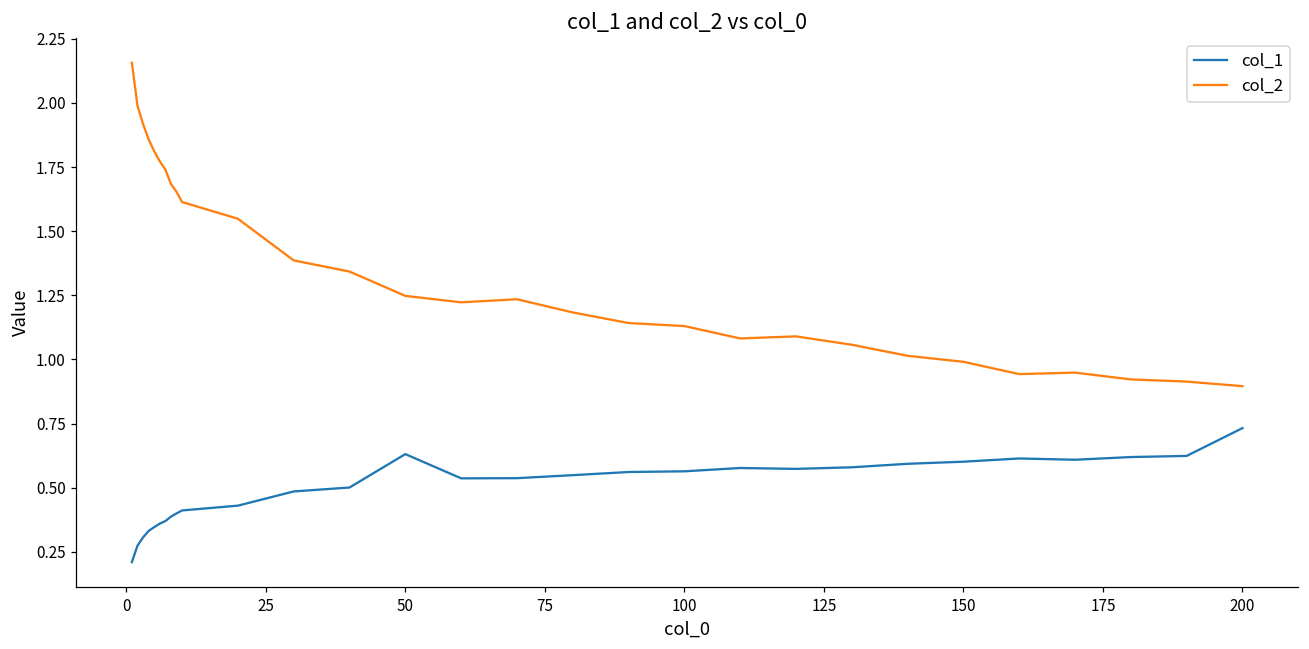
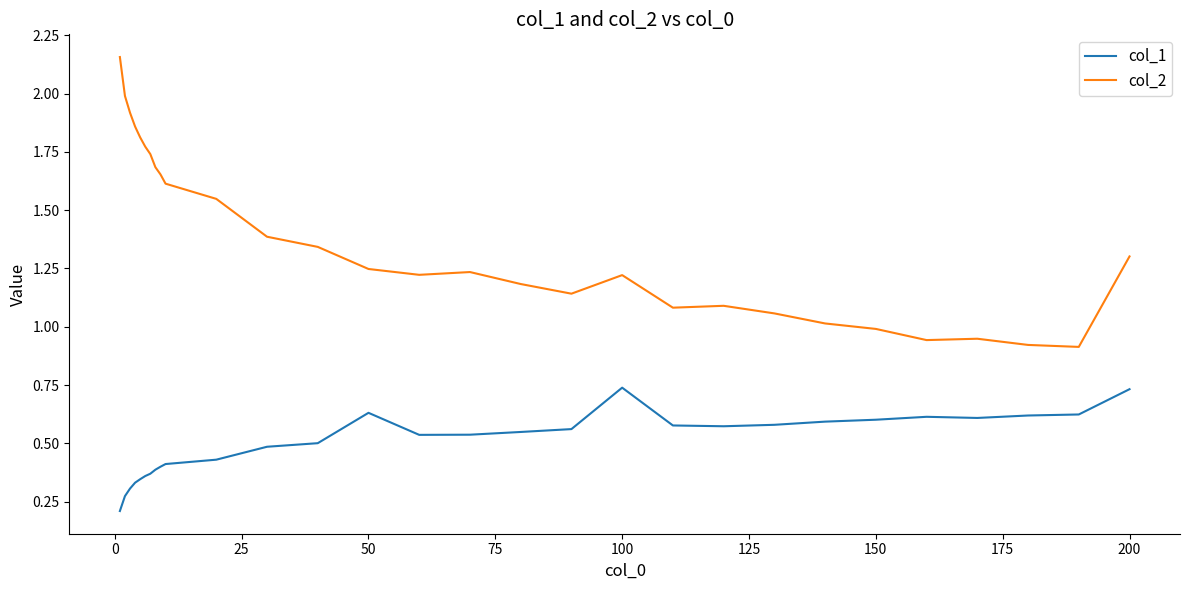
  {
    "col_1": {
      "50": 0.63,
-     "100": 0.56,
+     "100": 0.74,
      "150": 0.60,
      "200": 0.73
    },
    "col_2": {
      "50": 1.25,
-     "100": 1.13,
+     "100": 1.22,
      "150": 0.99,
-     "200": 0.90
+     "200": 1.30
    }
  }
